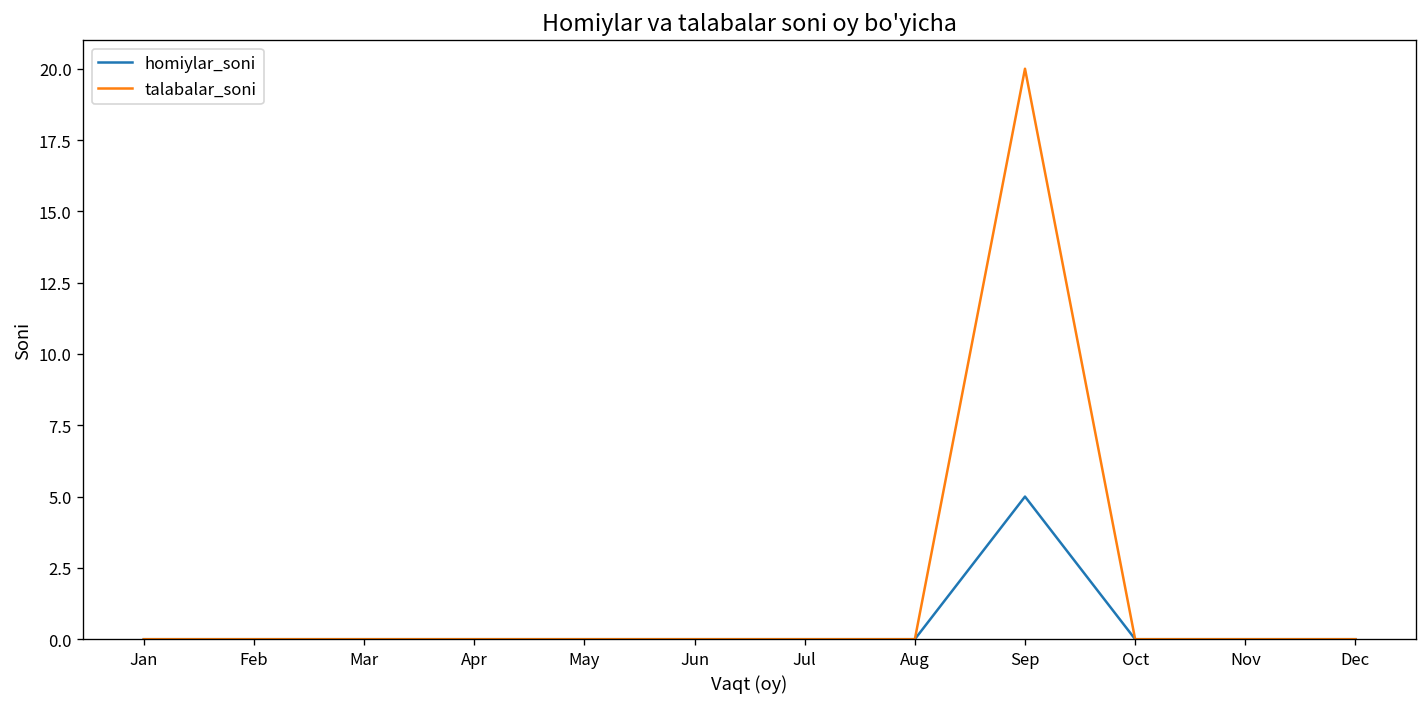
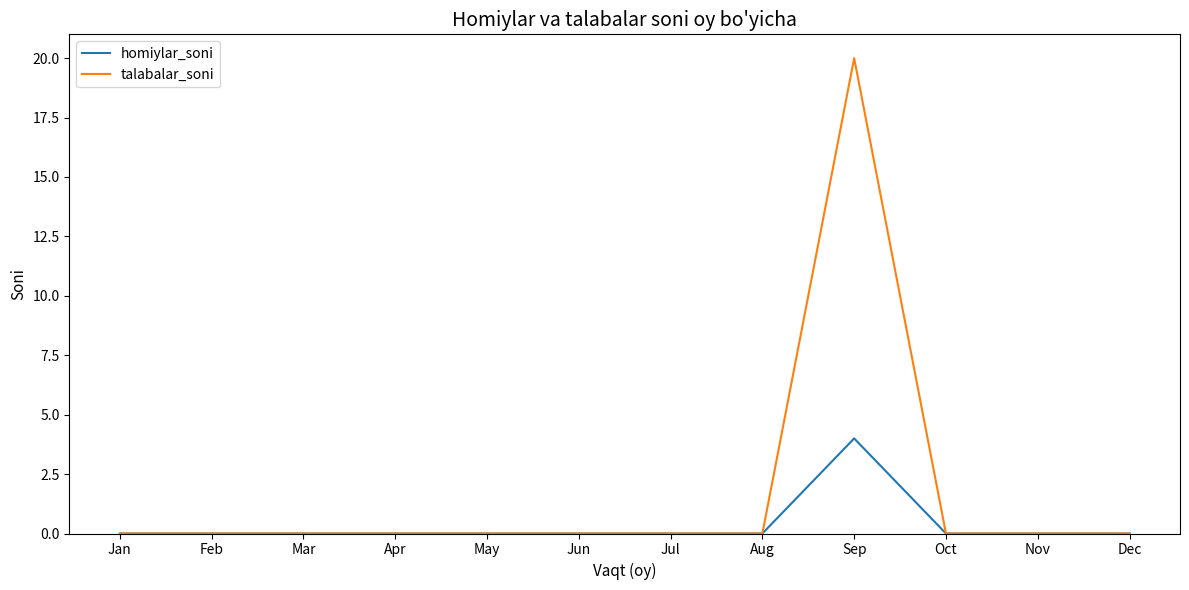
  {
    "homiylar_soni": {
-     "Sep": 5
+     "Sep": 4
    },
    "talabalar_soni": {
      "Sep": 20
    }
  }
